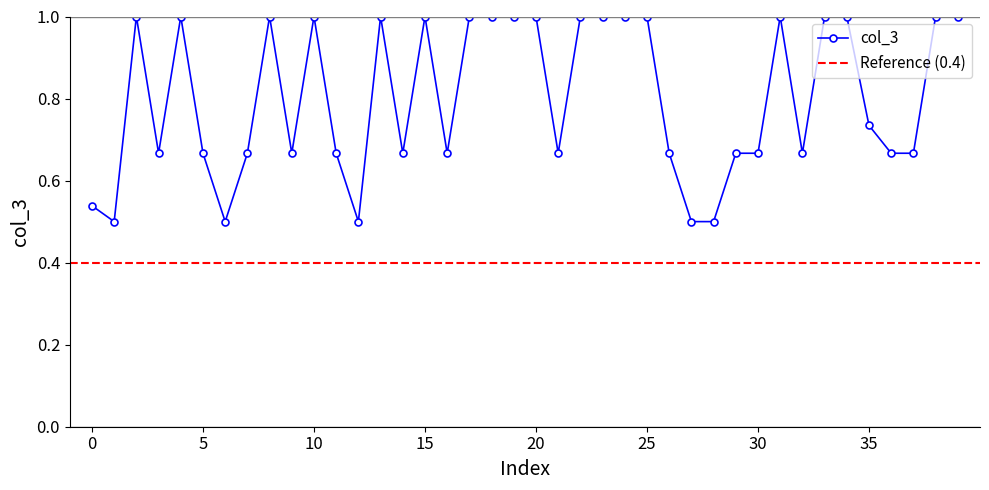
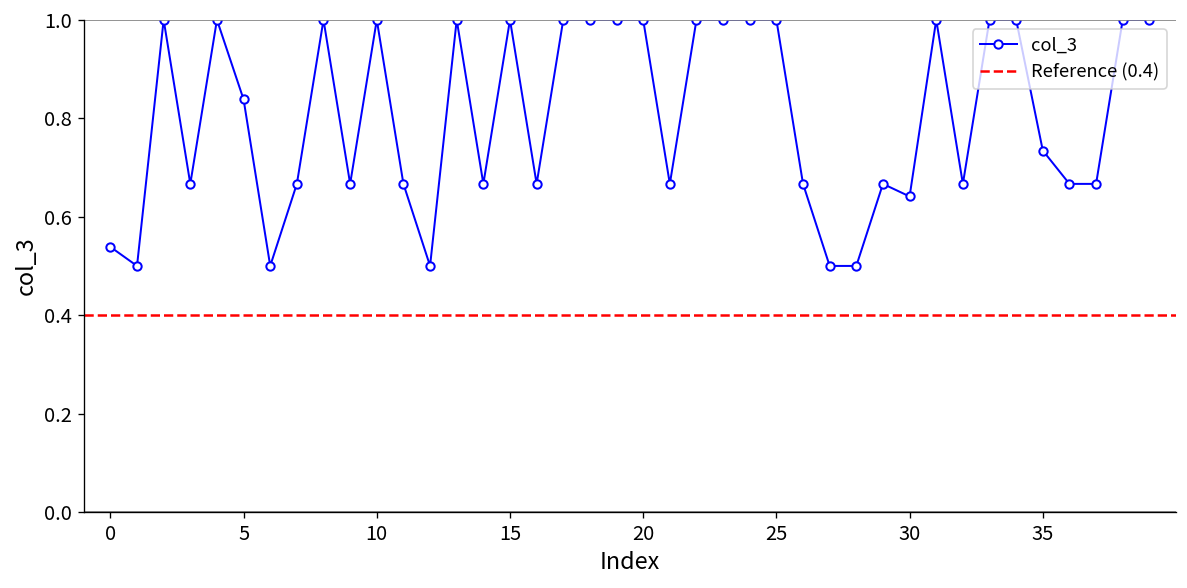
  {
    "0": 0.54,
-   "5": 0.67,
+   "5": 0.84,
    "10": 1.00,
    "15": 1.00,
    "20": 1.00,
    "25": 1.00,
-   "30": 0.67,
+   "30": 0.64,
    "35": 0.73
  }
